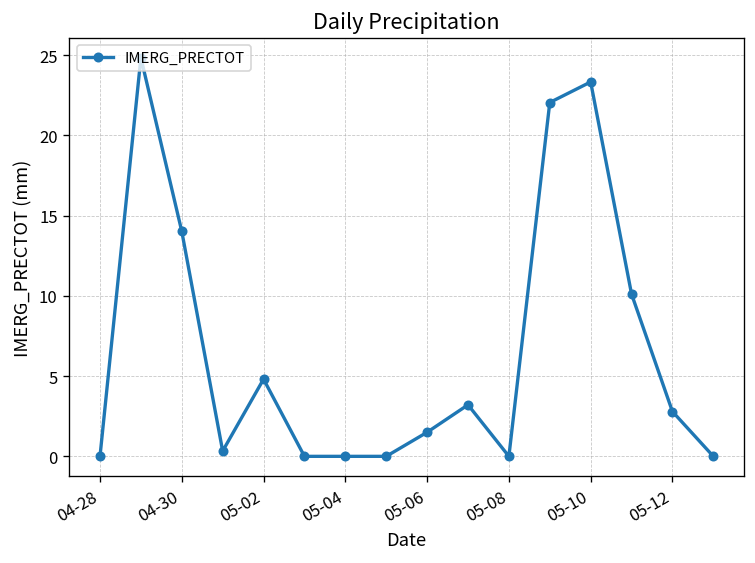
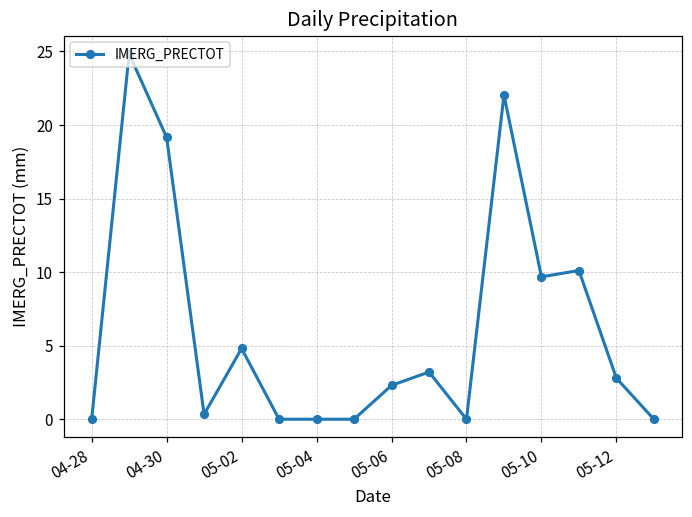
  {
    "04-28": 0.0,
-   "04-30": 14.0,
+   "04-30": 19.2,
    "05-02": 4.8,
    "05-04": 0.0,
-   "05-06": 1.5,
+   "05-06": 2.3,
    "05-08": 0.0,
-   "05-10": 23.3,
+   "05-10": 9.7,
    "05-12": 2.8
  }
